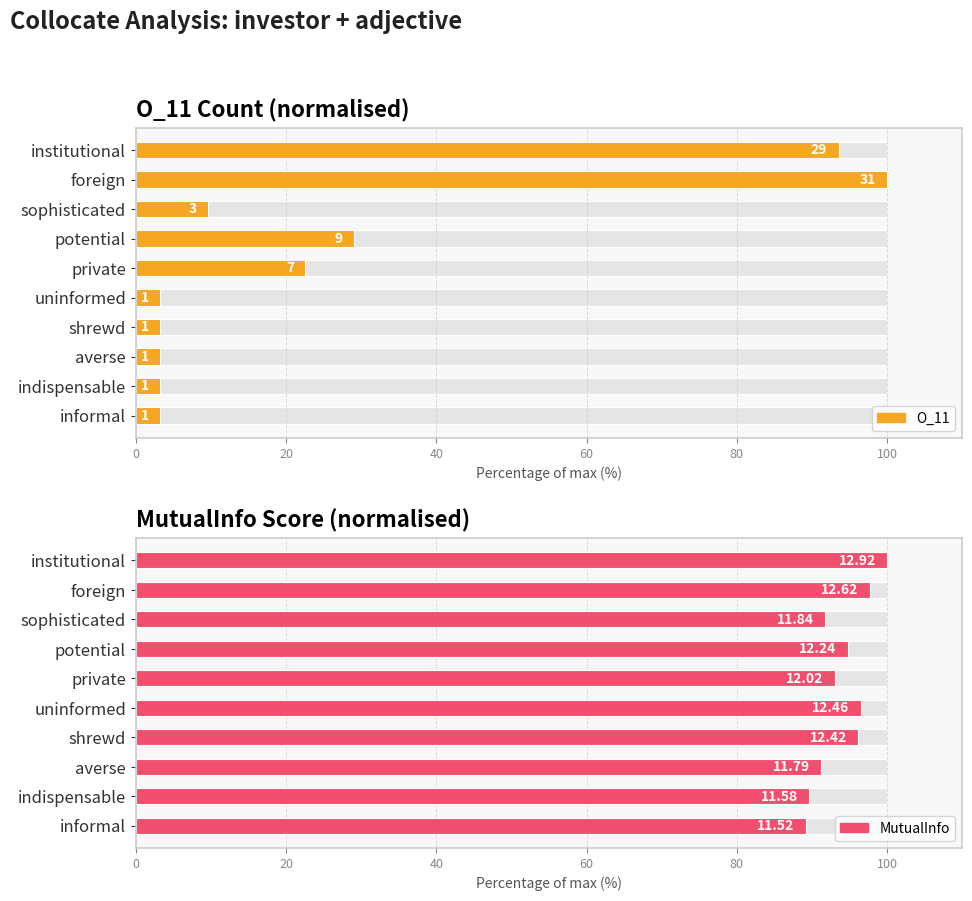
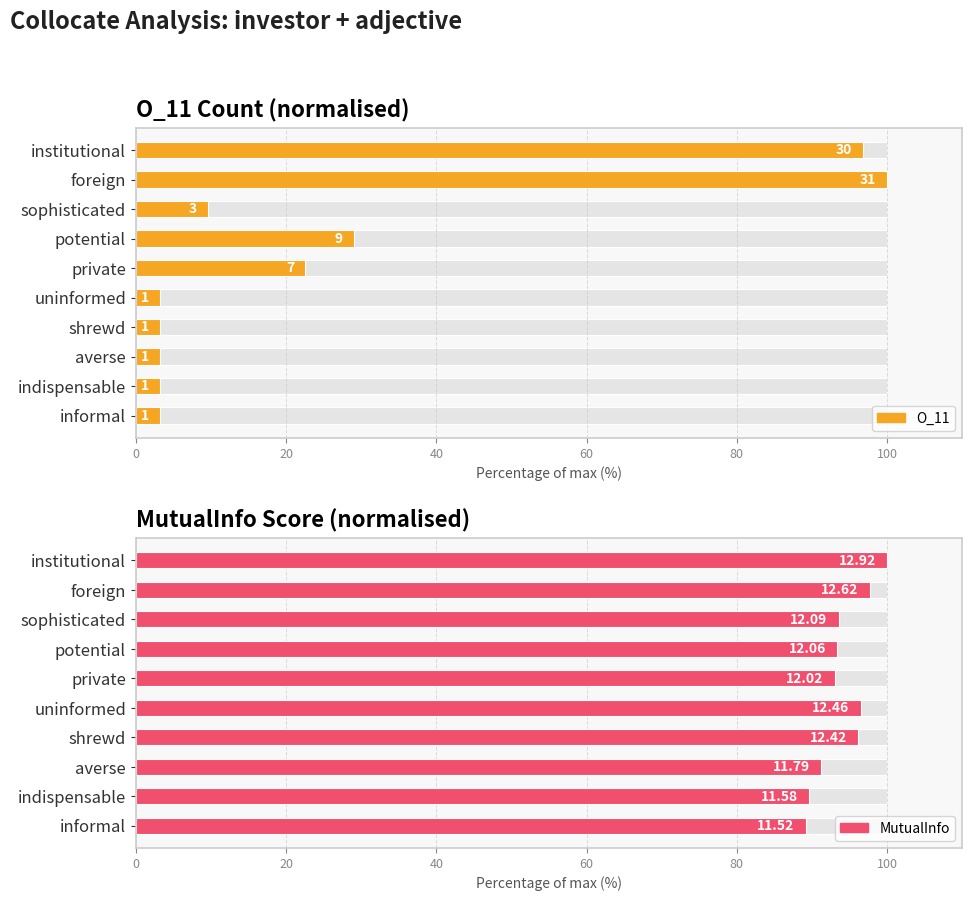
  {
    "O_11 Count (normalised)": {
      "O_11": {
-       "institutional": 29
+       "institutional": 30
      }
    },
    "MutualInfo Score (normalised)": {
      "MutualInfo": {
-       "sophisticated": 11.84,
-       "potential": 12.24
+       "sophisticated": 12.09,
+       "potential": 12.06
      }
    }
  }
